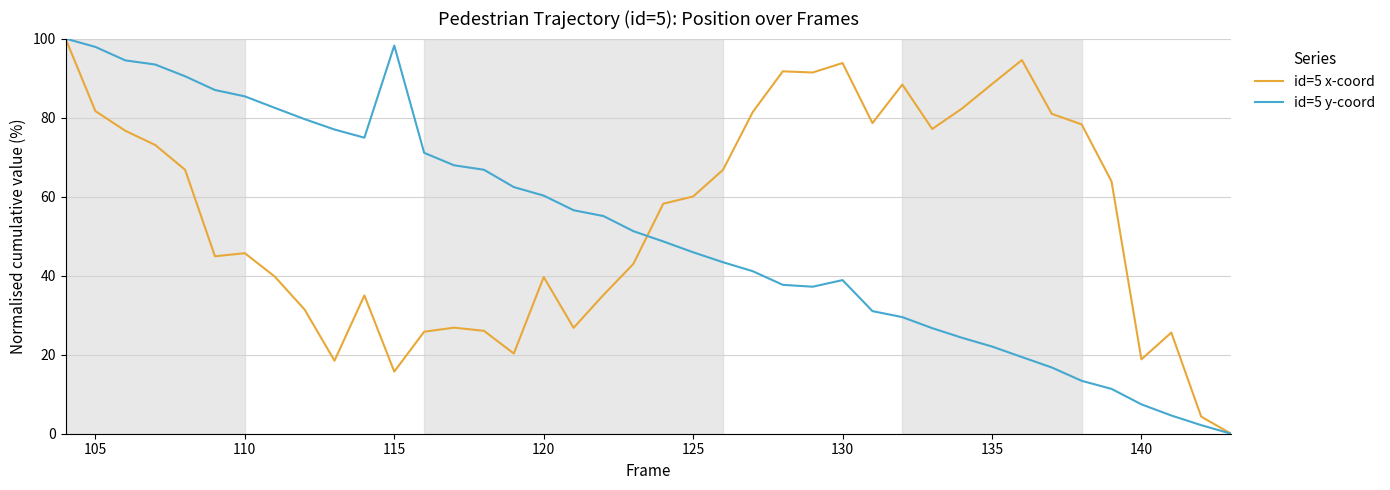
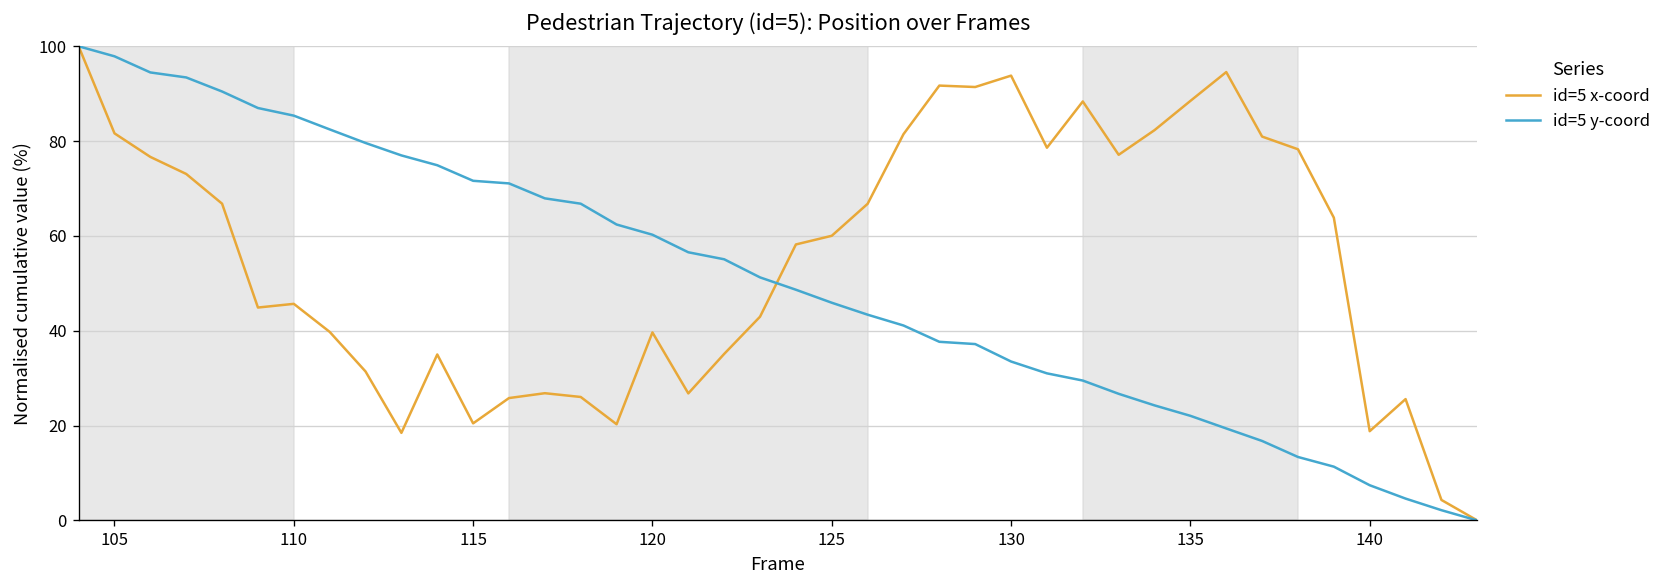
  {
    "id=5 x-coord": {
      "105": 82,
      "110": 46,
-     "115": 16,
+     "115": 20,
      "120": 40,
      "125": 60,
      "130": 94,
      "135": 88,
      "140": 19
    },
    "id=5 y-coord": {
      "105": 98,
      "110": 85,
-     "115": 98,
+     "115": 72,
      "120": 60,
      "125": 46,
-     "130": 39,
+     "130": 34,
      "135": 22,
      "140": 7
    }
  }
